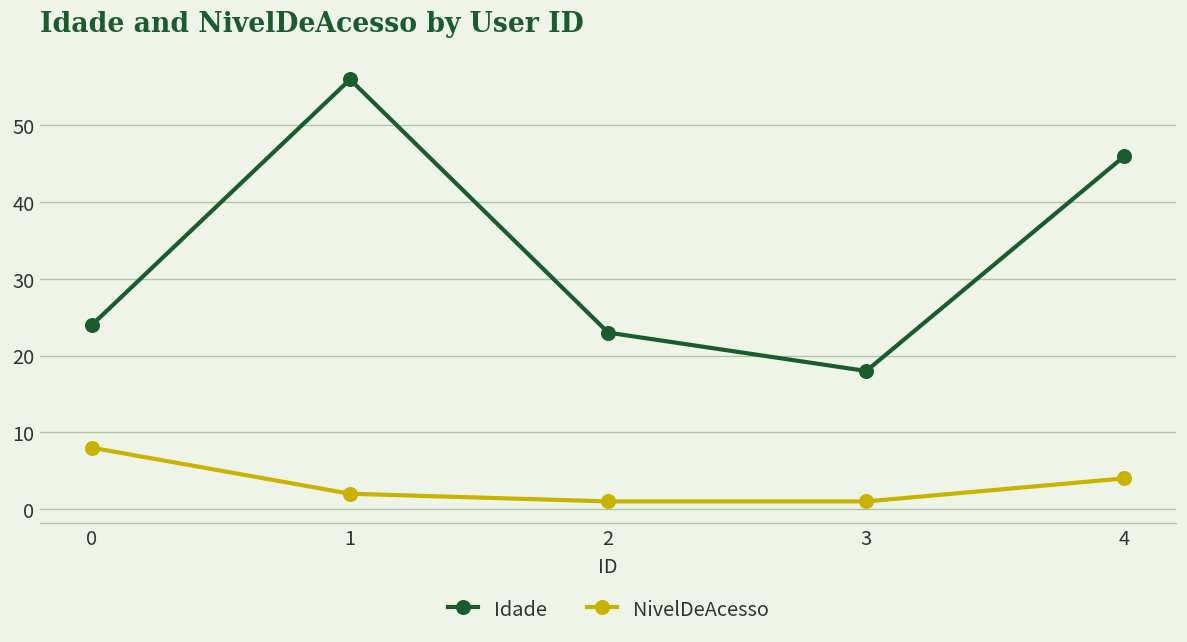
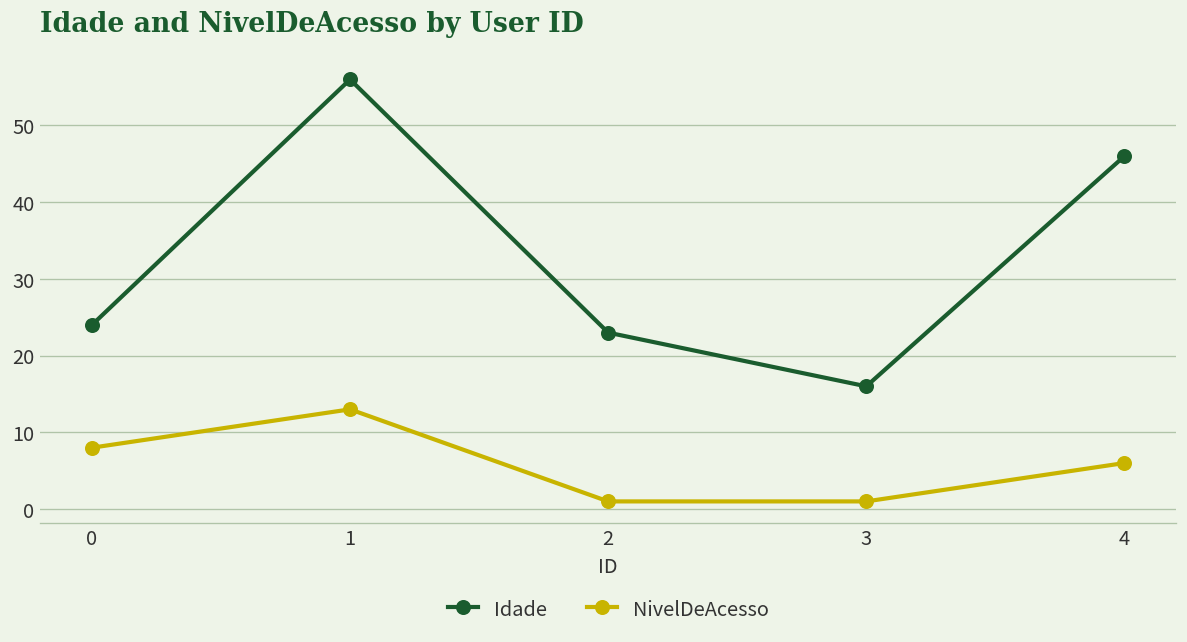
  {
    "Idade": {
      "0": 24,
      "1": 56,
      "2": 23,
-     "3": 18,
+     "3": 16,
      "4": 46
    },
    "NivelDeAcesso": {
      "0": 8,
-     "1": 2,
+     "1": 13,
      "2": 1,
      "3": 1,
-     "4": 4
+     "4": 6
    }
  }
